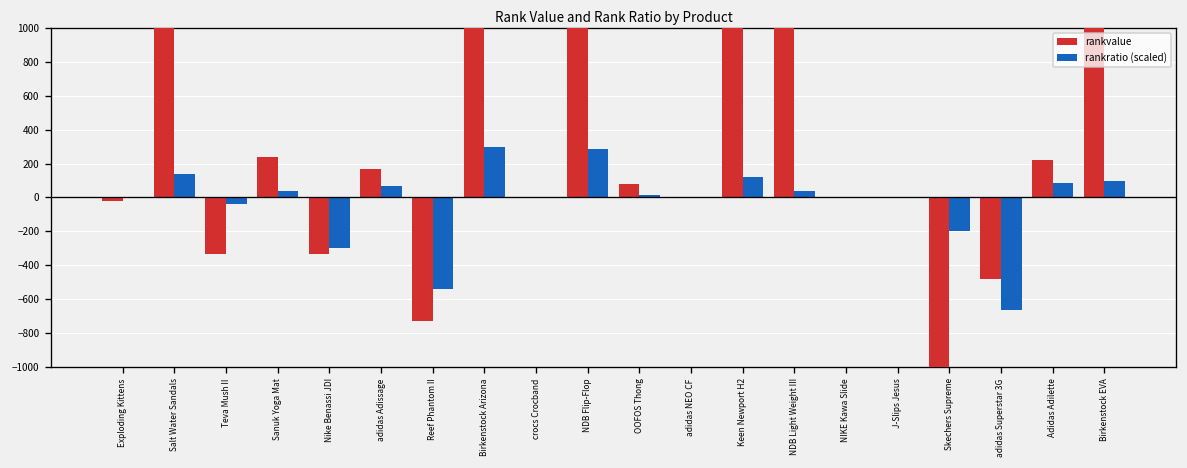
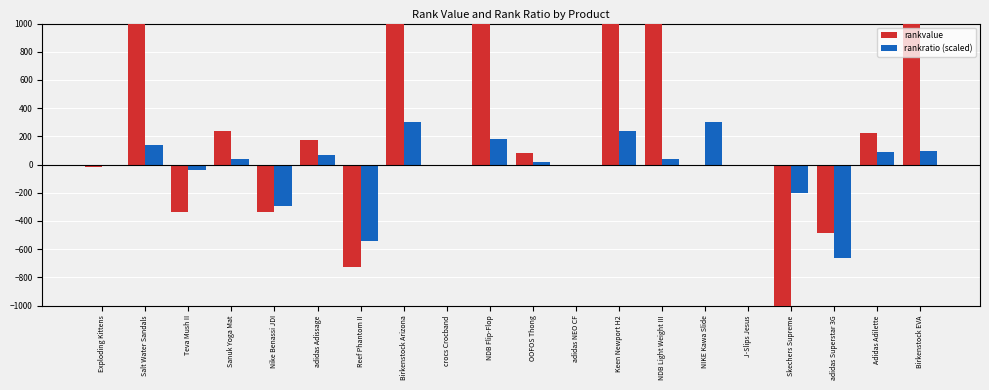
  {
    "rankvalue": {
      "Exploding Kittens": -20,
      "Salt Water Sandals": 1000,
      "Teva Mush II": -340,
      "Sanuk Yoga Mat": 240,
      "Nike Benassi JDI": -340,
      "adidas Adissage": 170,
      "Reef Phantom II": -730,
      "Birkenstock Arizona": 1000,
      "crocs Crocband": 0,
      "NDB Flip-Flop": 1000,
      "OOFOS Thong": 80,
      "adidas NEO CF": 0,
      "Keen Newport H2": 1000,
      "NDB Light Weight III": 1000,
      "NIKE Kawa Slide": 0,
      "J-Slips Jesus": 0,
      "Skechers Supreme": -1000,
      "adidas Superstar 3G": -480,
      "Adidas Adilette": 220,
      "Birkenstock EVA": 1000
    },
    "rankratio (scaled)": {
      "Exploding Kittens": 0,
      "Salt Water Sandals": 140,
      "Teva Mush II": -40,
      "Sanuk Yoga Mat": 40,
      "Nike Benassi JDI": -300,
      "adidas Adissage": 70,
      "Reef Phantom II": -540,
      "Birkenstock Arizona": 300,
      "crocs Crocband": 0,
-     "NDB Flip-Flop": 290,
+     "NDB Flip-Flop": 180,
      "adidas NEO CF": 0,
-     "Keen Newport H2": 120,
+     "Keen Newport H2": 240,
      "NDB Light Weight III": 40,
-     "NIKE Kawa Slide": 0,
+     "NIKE Kawa Slide": 300,
      "J-Slips Jesus": 0,
      "Skechers Supreme": -200,
      "adidas Superstar 3G": -670,
      "Adidas Adilette": 90,
      "Birkenstock EVA": 100
    }
  }
